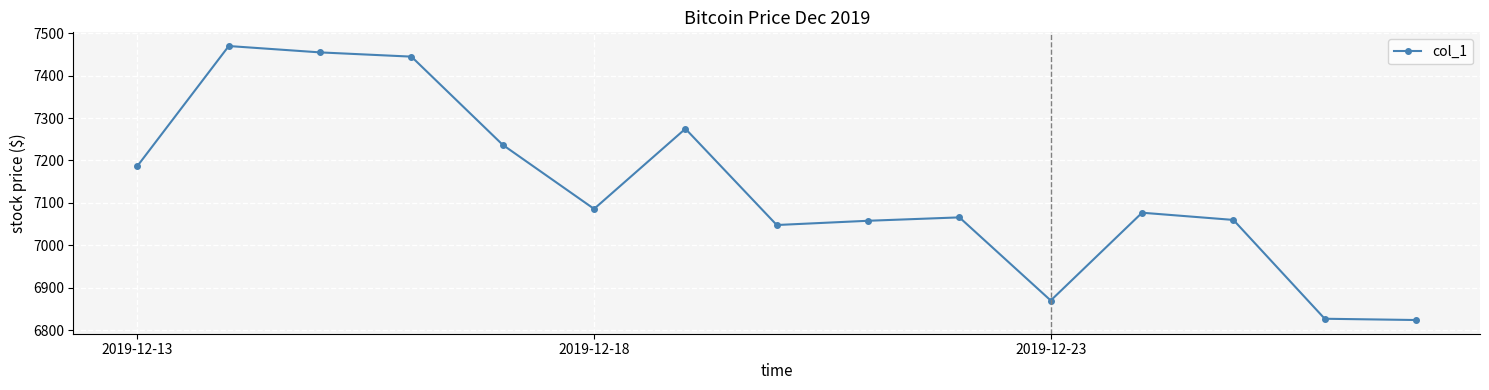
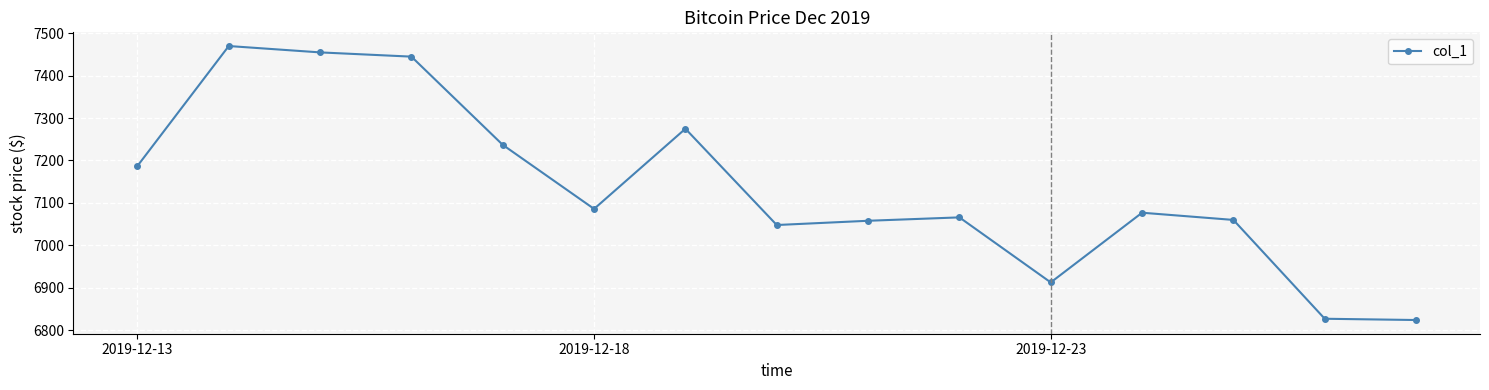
  {
    "2019-12-13": 7190,
    "2019-12-18": 7090,
-   "2019-12-23": 6870
+   "2019-12-23": 6910
  }
